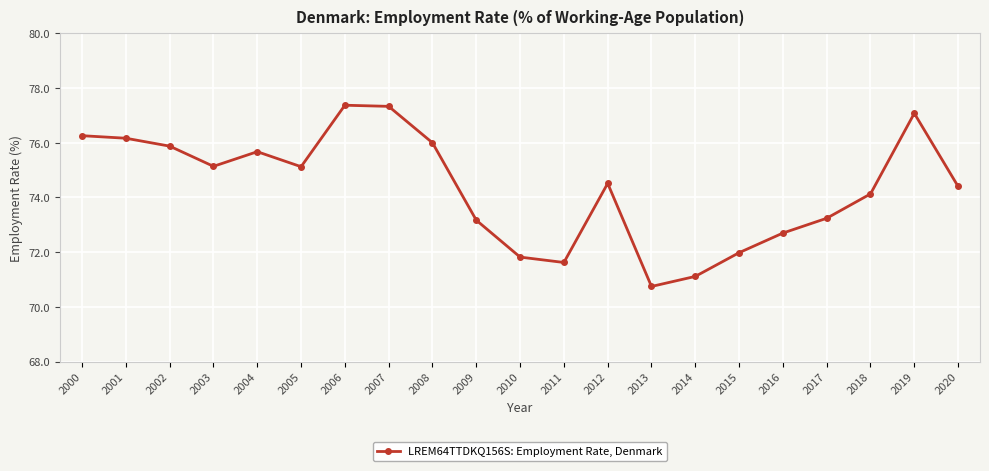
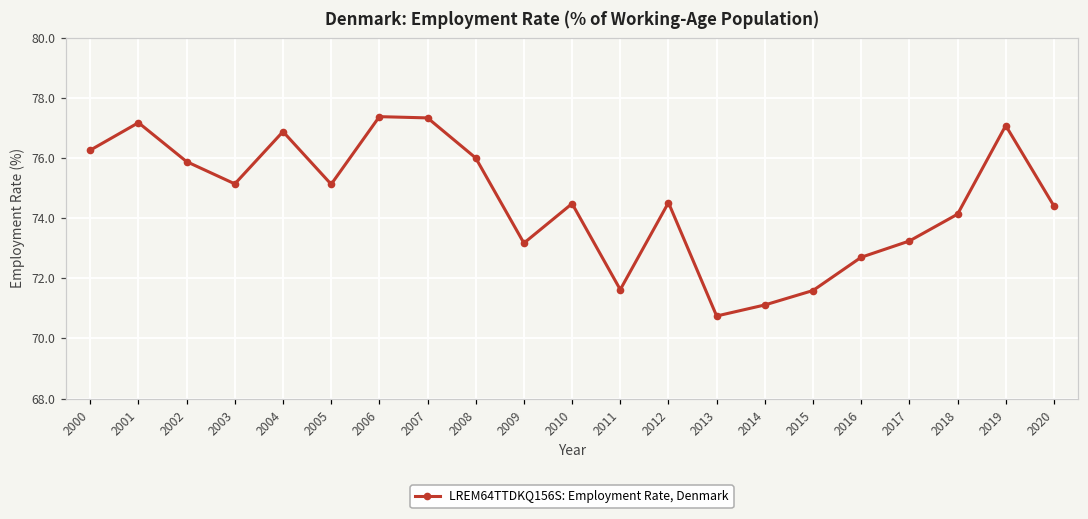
  {
    "2000": 76.3,
-   "2001": 76.2,
+   "2001": 77.2,
    "2002": 75.9,
    "2003": 75.1,
-   "2004": 75.7,
+   "2004": 76.9,
    "2005": 75.1,
    "2006": 77.4,
    "2007": 77.3,
    "2008": 76.0,
    "2009": 73.2,
-   "2010": 71.8,
+   "2010": 74.5,
    "2011": 71.6,
    "2012": 74.5,
    "2013": 70.7,
    "2014": 71.1,
-   "2015": 72.0,
+   "2015": 71.6,
    "2016": 72.7,
    "2017": 73.2,
    "2018": 74.1,
    "2019": 77.1,
    "2020": 74.4
  }
